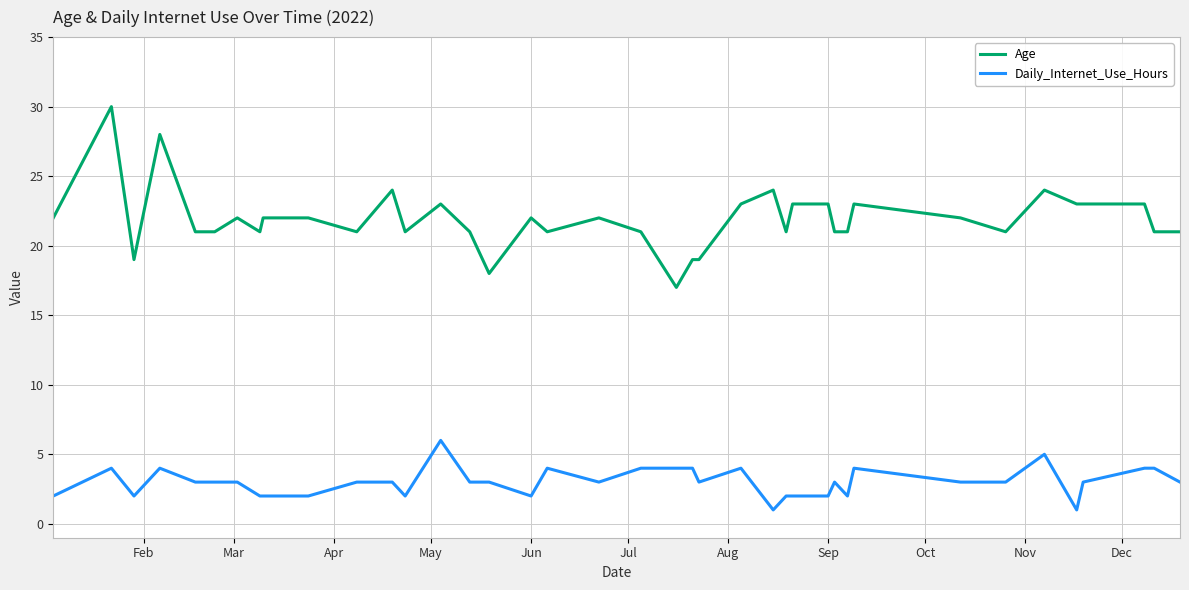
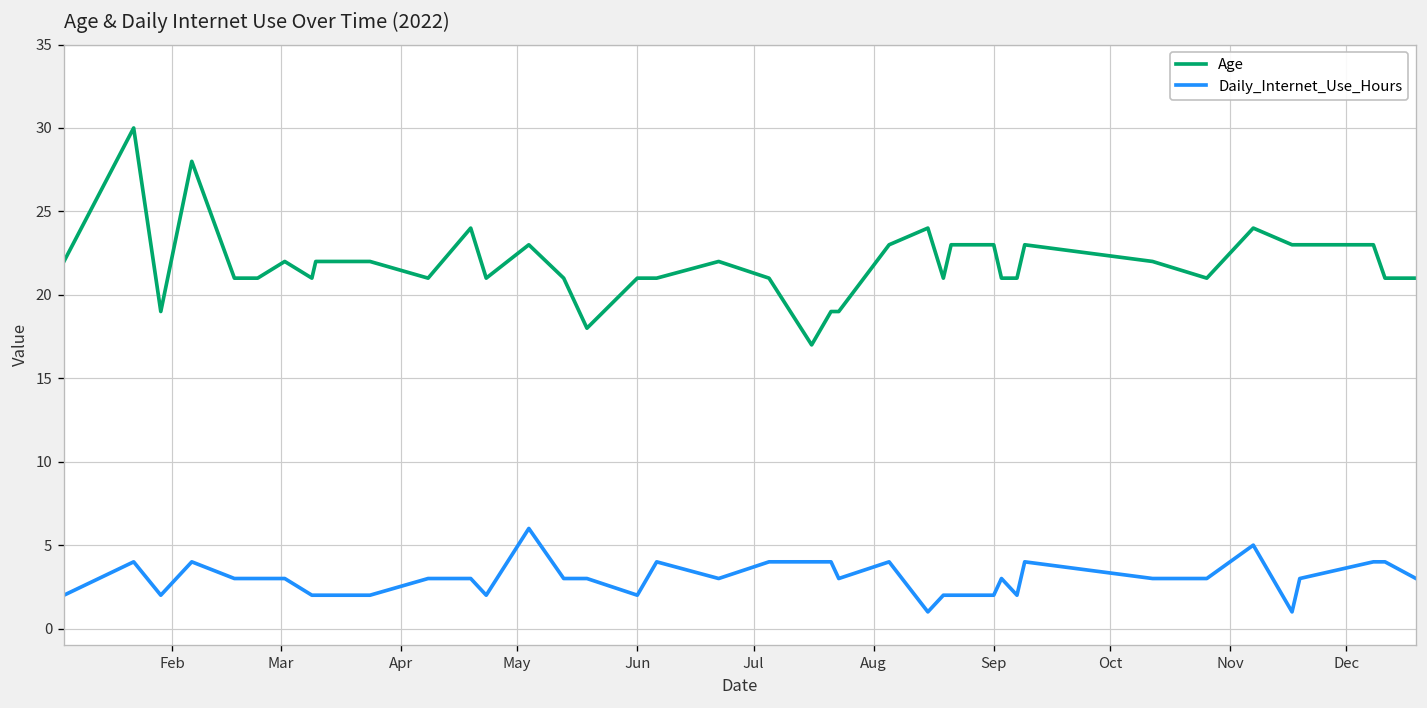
  {
    "Age": {
-     "Jun": 22,
+     "Jun": 21,
      "Sep": 23
    },
    "Daily_Internet_Use_Hours": {
      "Jun": 2,
      "Sep": 2
    }
  }
